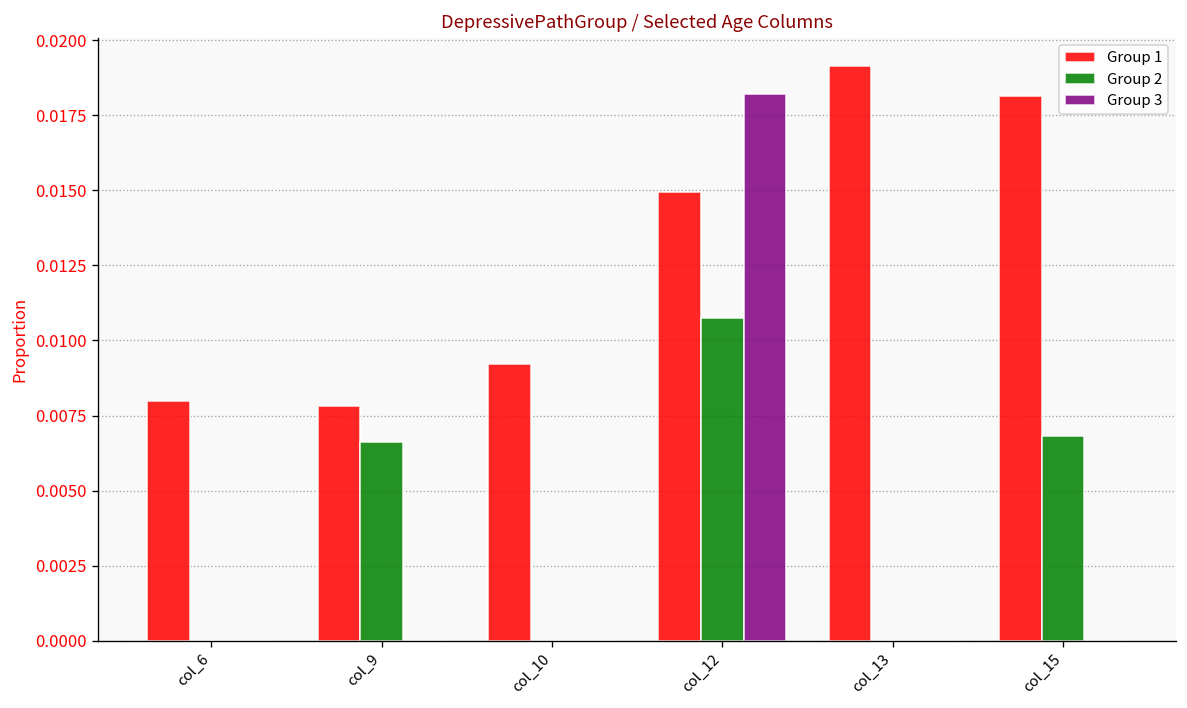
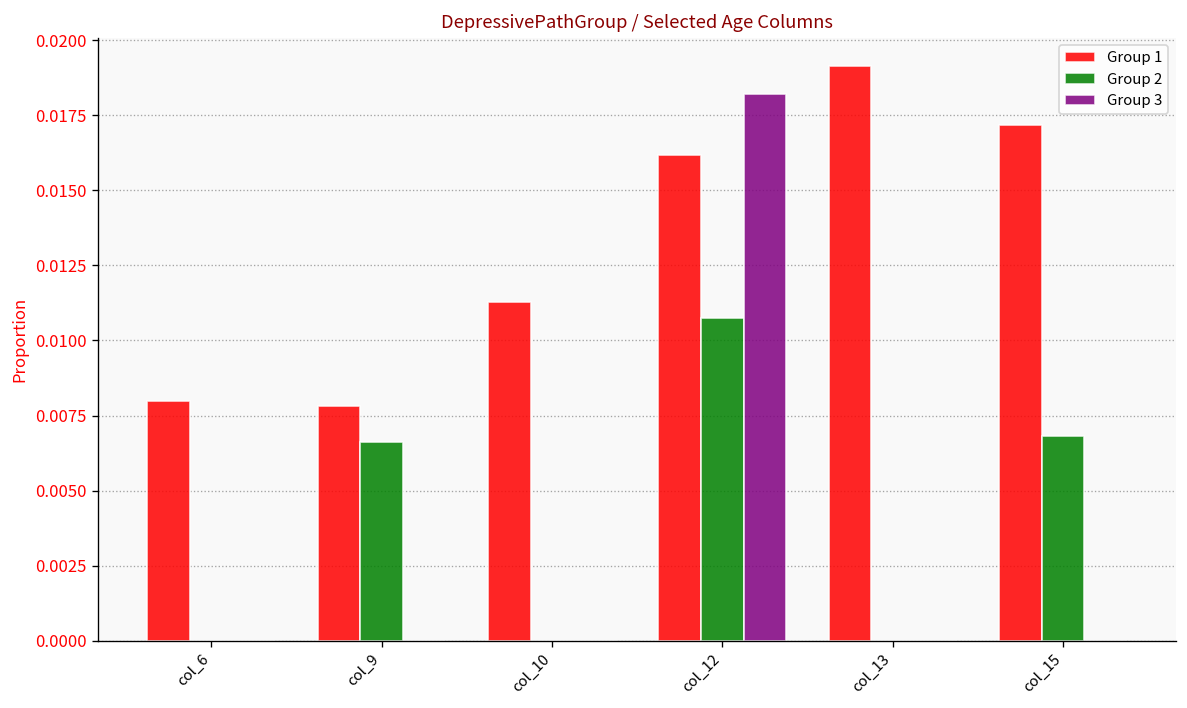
  {
    "Group 1": {
      "col_6": 0.0080,
      "col_9": 0.0078,
-     "col_10": 0.0092,
-     "col_12": 0.0149,
+     "col_10": 0.0113,
+     "col_12": 0.0162,
      "col_13": 0.0191,
-     "col_15": 0.0181
+     "col_15": 0.0172
    },
    "Group 2": {
      "col_6": 0.0000,
      "col_9": 0.0066,
      "col_10": 0.0000,
      "col_12": 0.0108,
      "col_13": 0.0000,
      "col_15": 0.0068
    },
    "Group 3": {
      "col_6": 0.0000,
      "col_9": 0.0000,
      "col_10": 0.0000,
      "col_12": 0.0182,
      "col_13": 0.0000,
      "col_15": 0.0000
    }
  }
